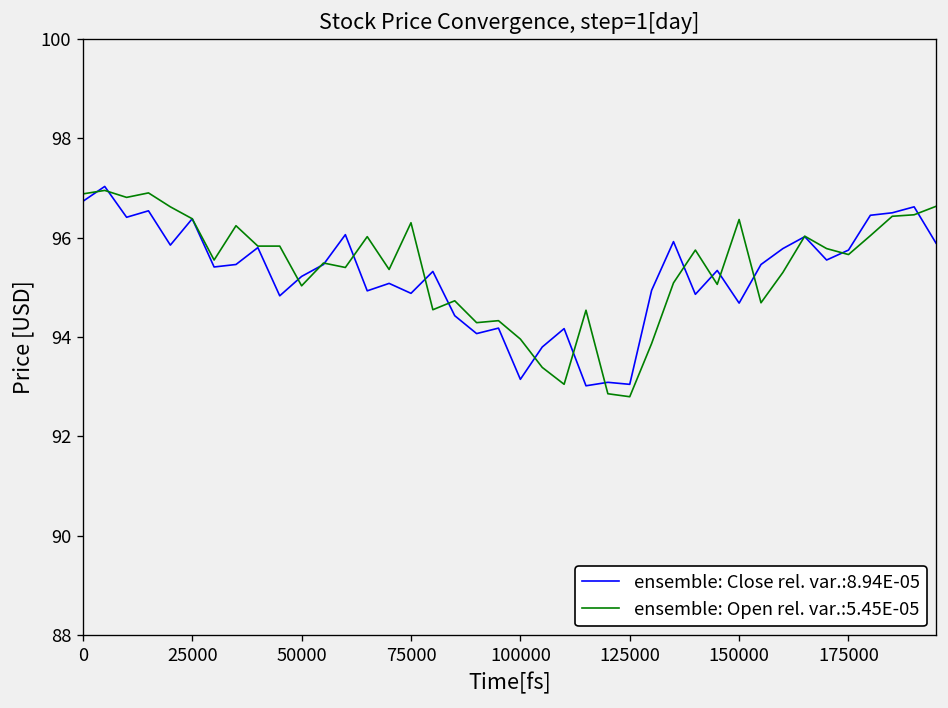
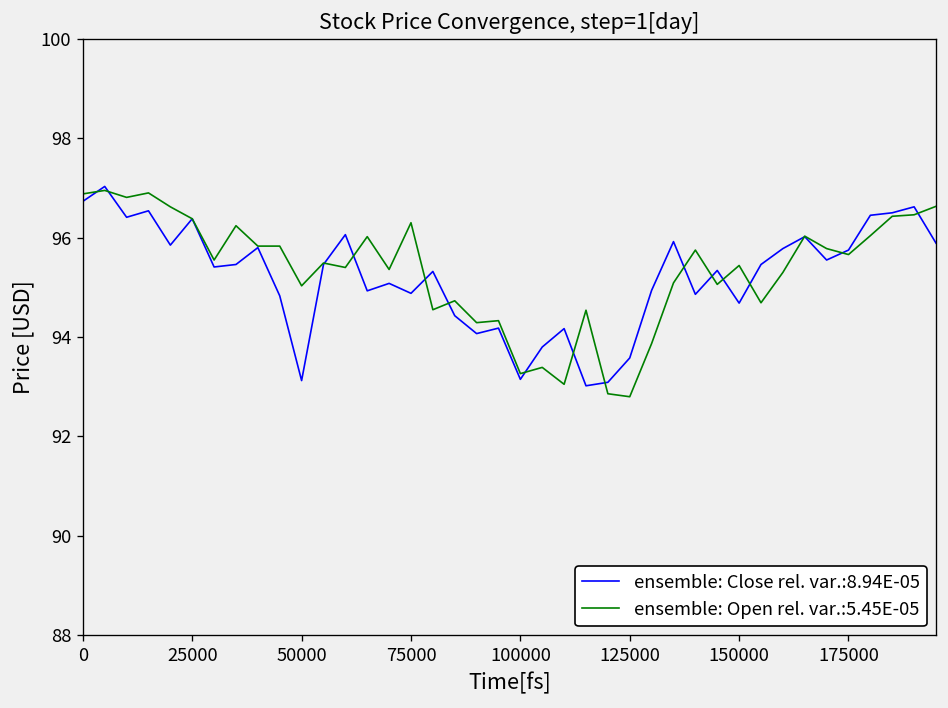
  {
    "ensemble: Close rel. var.:8.94E-05": {
      "0": 96.7,
-     "50000": 95.2,
+     "50000": 93.1,
      "75000": 94.9,
      "100000": 93.2,
-     "125000": 93.0,
+     "125000": 93.6,
      "150000": 94.7,
      "175000": 95.8
    },
    "ensemble: Open rel. var.:5.45E-05": {
      "0": 96.9,
      "50000": 95.0,
      "75000": 96.3,
-     "100000": 94.0,
+     "100000": 93.3,
      "125000": 92.8,
-     "150000": 96.4,
+     "150000": 95.4,
      "175000": 95.7
    }
  }
